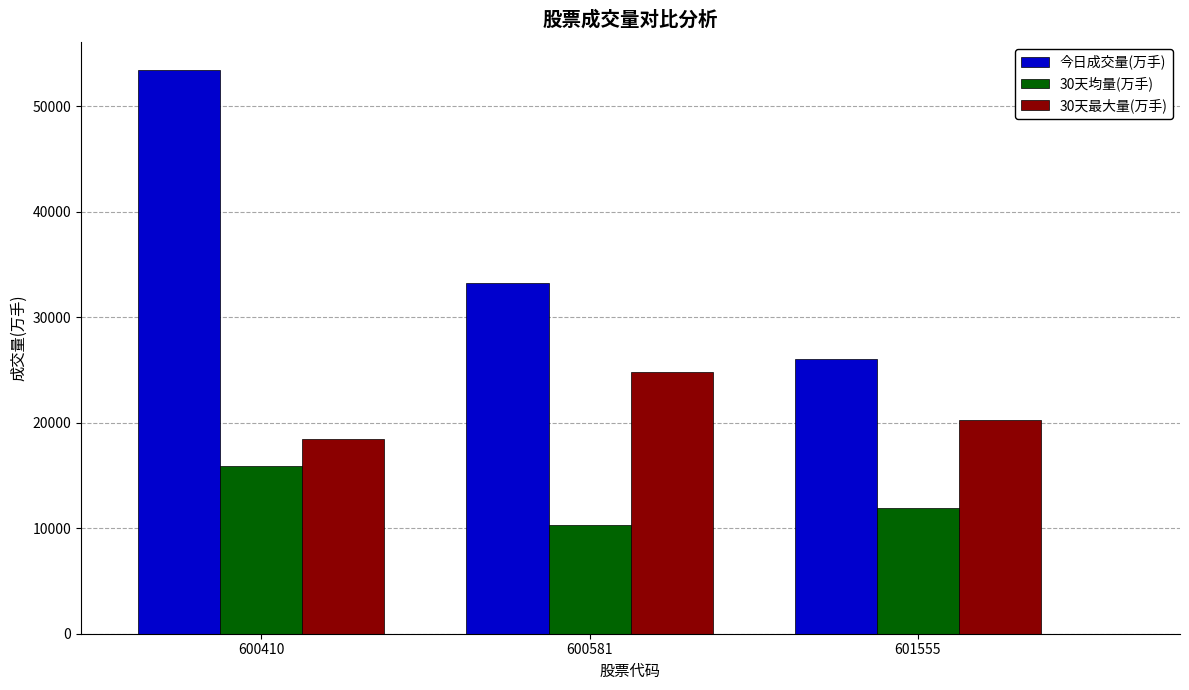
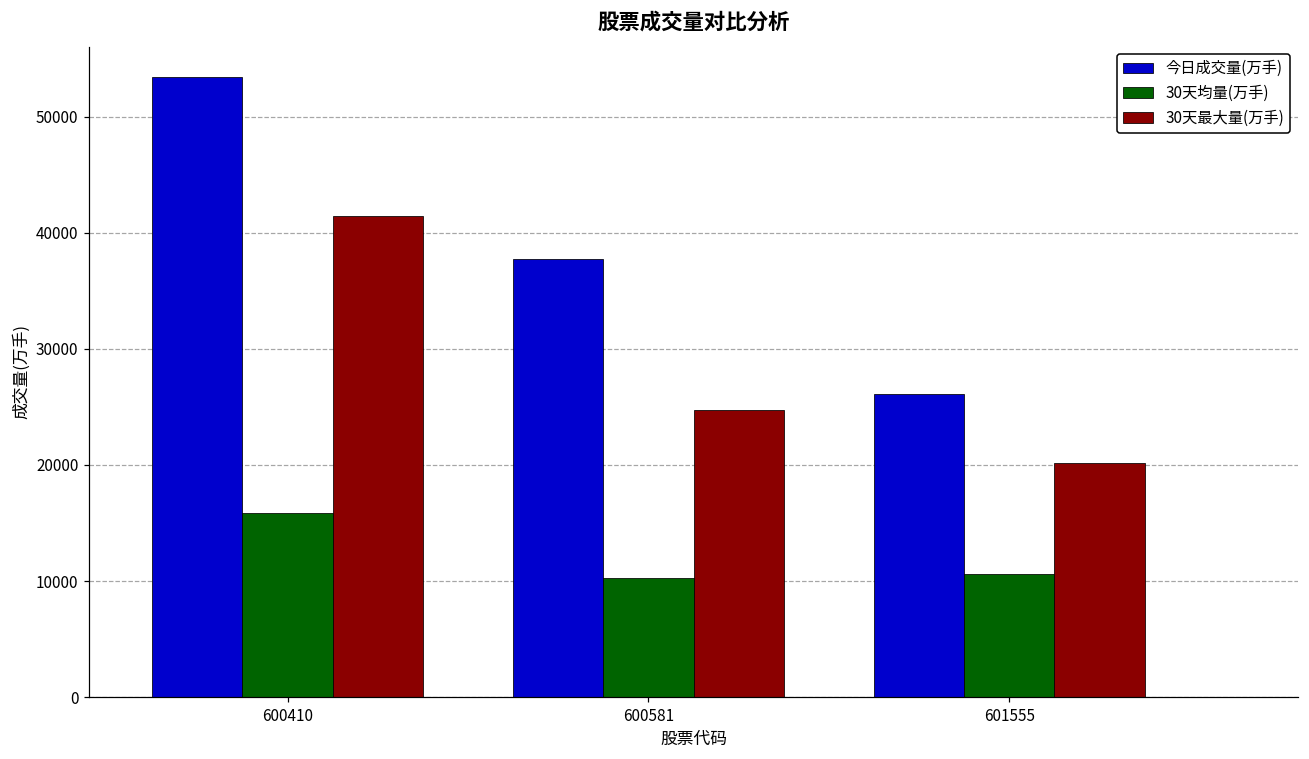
  {
    "今日成交量(万手)": {
      "600410": 53400,
-     "600581": 33200,
+     "600581": 37800,
      "601555": 26100
    },
    "30天均量(万手)": {
      "600410": 15900,
      "600581": 10300,
-     "601555": 11900
+     "601555": 10600
    },
    "30天最大量(万手)": {
-     "600410": 18400,
+     "600410": 41400,
      "600581": 24800,
      "601555": 20200
    }
  }
